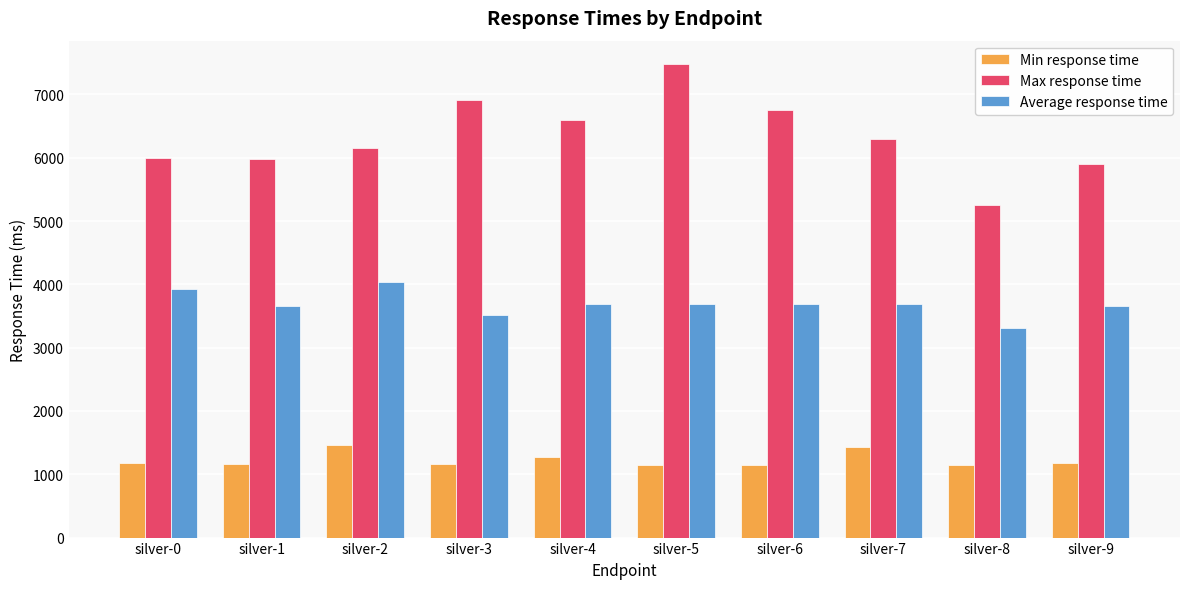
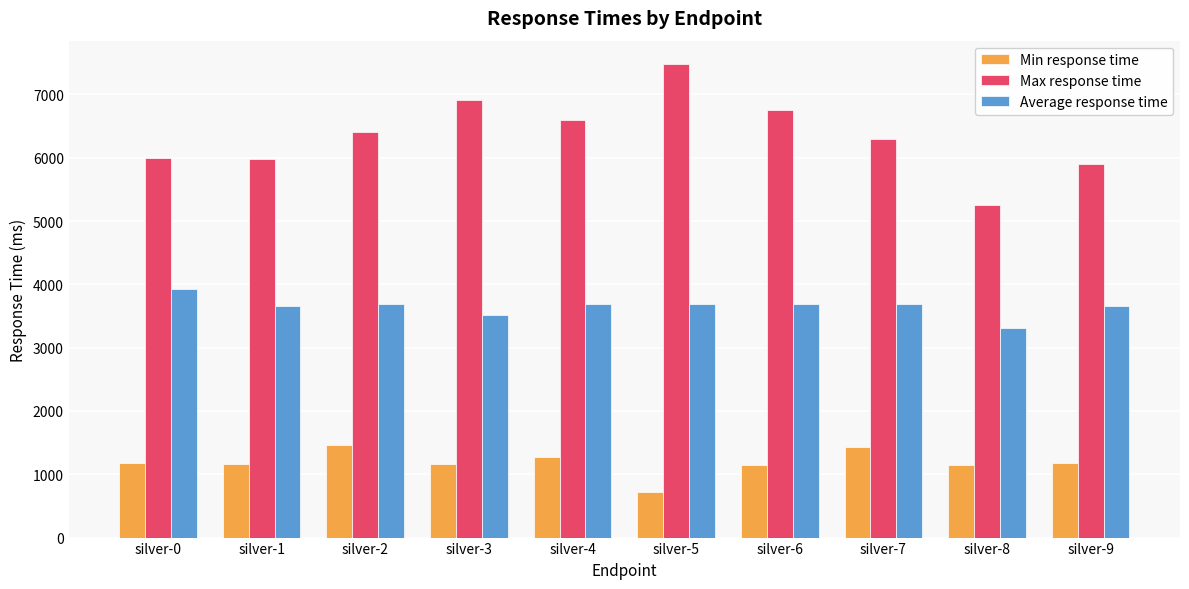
  {
    "Min response time": {
      "silver-0": 1200,
      "silver-1": 1200,
      "silver-2": 1500,
      "silver-3": 1200,
      "silver-4": 1300,
-     "silver-5": 1100,
+     "silver-5": 700,
      "silver-6": 1100,
      "silver-7": 1400,
      "silver-8": 1100,
      "silver-9": 1200
    },
    "Max response time": {
      "silver-0": 6000,
      "silver-1": 6000,
-     "silver-2": 6200,
+     "silver-2": 6400,
      "silver-3": 6900,
      "silver-4": 6600,
      "silver-5": 7500,
      "silver-6": 6800,
      "silver-7": 6300,
      "silver-8": 5200,
      "silver-9": 5900
    },
    "Average response time": {
      "silver-0": 3900,
      "silver-1": 3700,
-     "silver-2": 4000,
+     "silver-2": 3700,
      "silver-3": 3500,
      "silver-4": 3700,
      "silver-5": 3700,
      "silver-6": 3700,
      "silver-7": 3700,
      "silver-8": 3300,
      "silver-9": 3700
    }
  }
